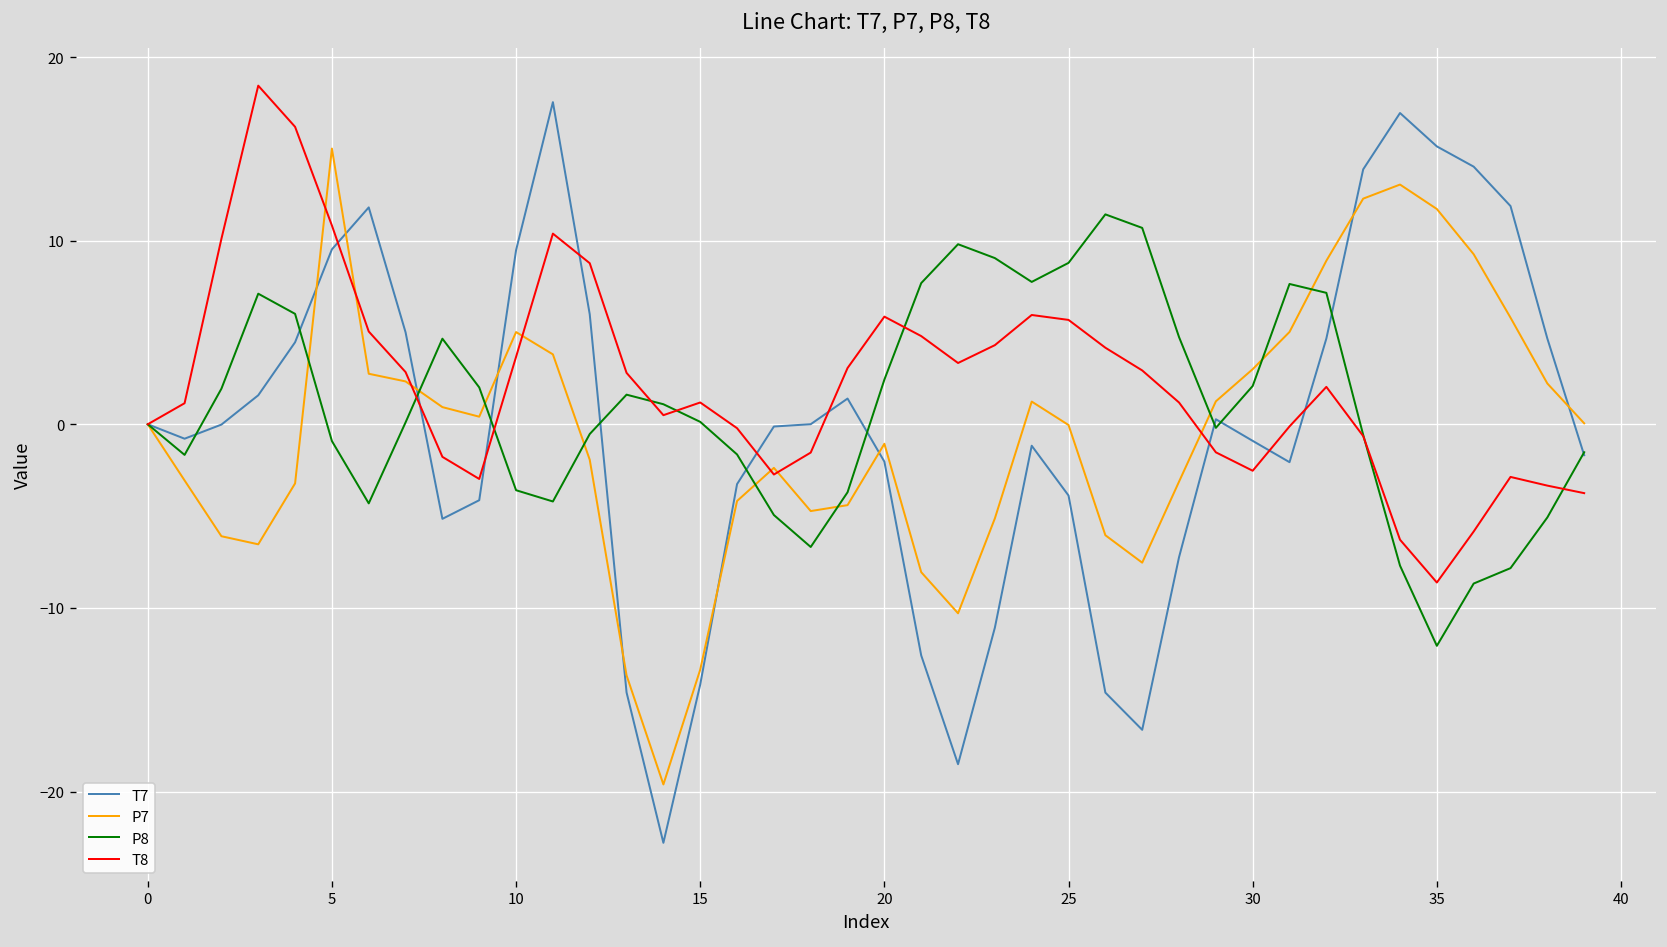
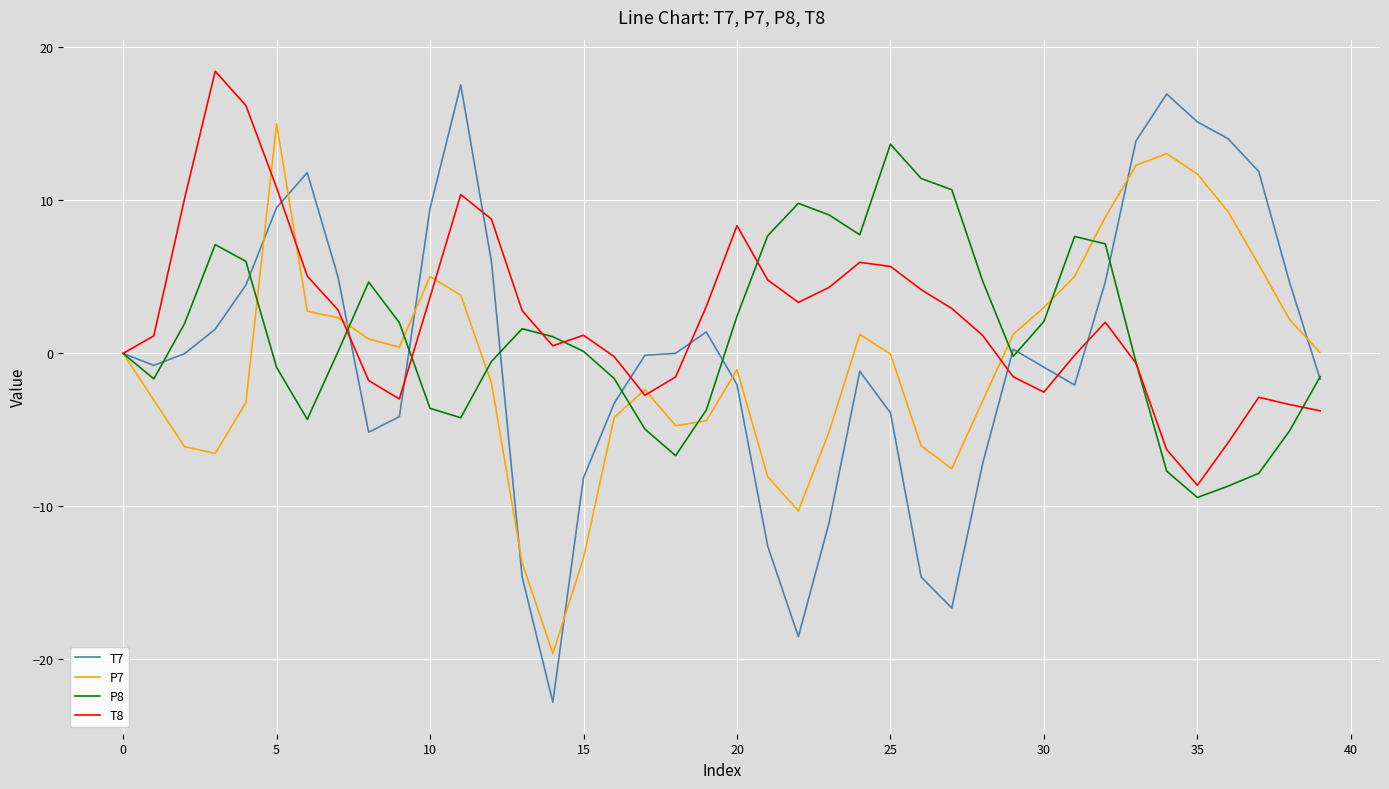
  {
    "T7": {
      "5": 9.5,
      "10": 9.5,
-     "15": -14.2,
+     "15": -8.1,
      "20": -2.0,
      "25": -3.9,
      "30": -0.9,
      "35": 15.1
    },
    "P7": {
      "5": 15.0,
      "10": 5.0,
      "15": -13.4,
      "20": -1.1,
      "25": 0.0,
      "30": 3.0,
      "35": 11.7
    },
    "P8": {
      "5": -0.9,
      "10": -3.6,
      "15": 0.1,
      "20": 2.4,
-     "25": 8.8,
+     "25": 13.7,
      "30": 2.1,
-     "35": -12.1
+     "35": -9.4
    },
    "T8": {
      "5": 10.8,
      "10": 3.7,
      "15": 1.2,
-     "20": 5.9,
+     "20": 8.3,
      "25": 5.7,
      "30": -2.5,
      "35": -8.6
    }
  }
